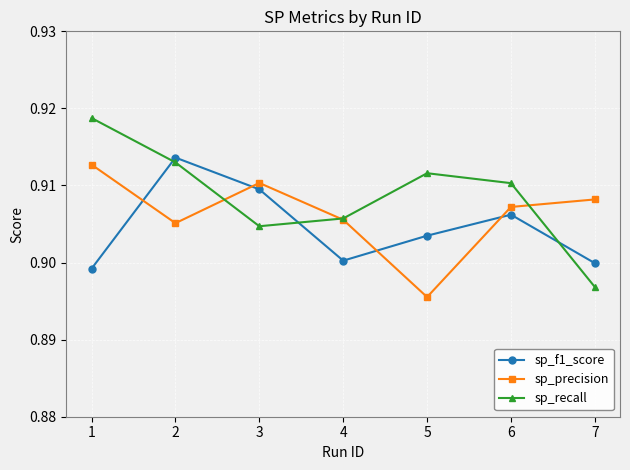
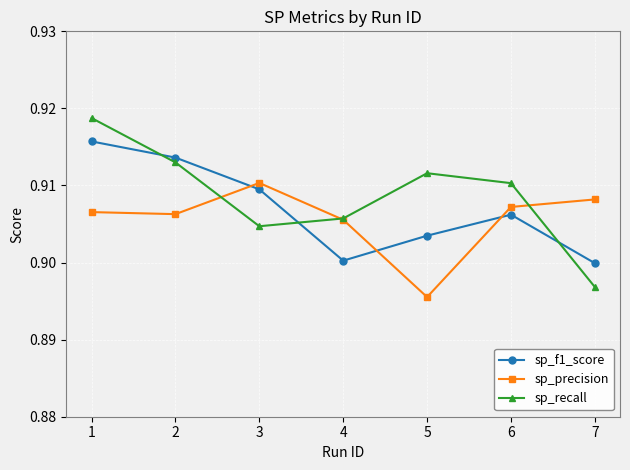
  {
    "sp_f1_score": {
-     "1": 0.899,
+     "1": 0.916,
      "2": 0.914,
      "3": 0.909,
      "4": 0.900,
      "5": 0.903,
      "6": 0.906,
      "7": 0.900
    },
    "sp_precision": {
-     "1": 0.913,
-     "2": 0.905,
+     "1": 0.907,
+     "2": 0.906,
      "3": 0.910,
      "5": 0.896,
      "6": 0.907,
      "7": 0.908
    },
    "sp_recall": {
      "1": 0.919,
      "2": 0.913,
      "3": 0.905,
      "5": 0.912,
      "6": 0.910,
      "7": 0.897
    }
  }
